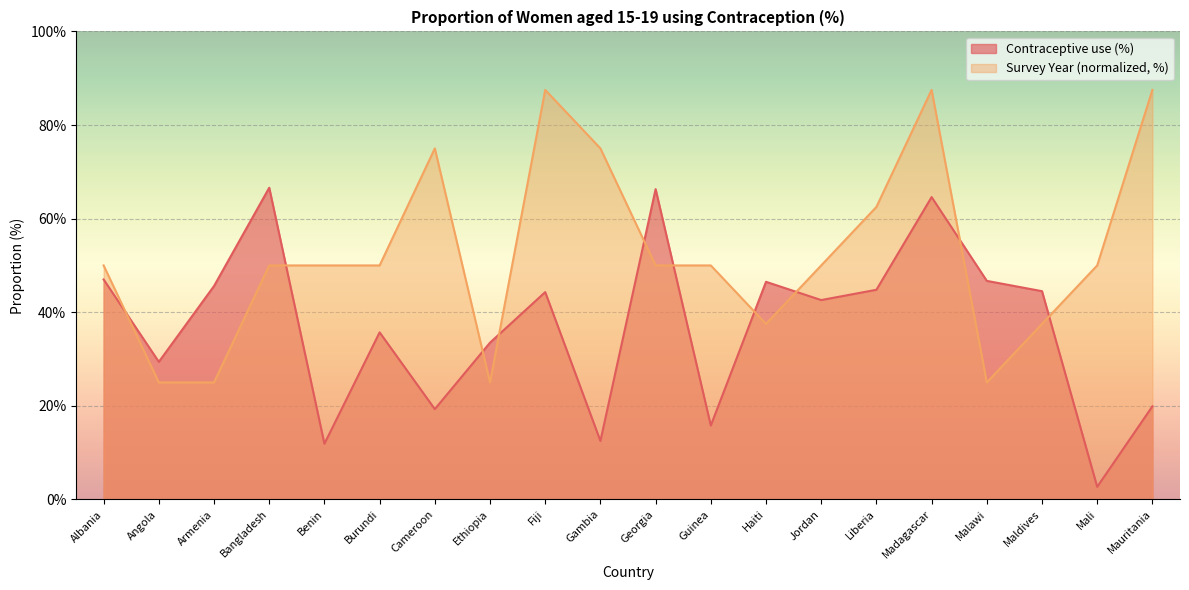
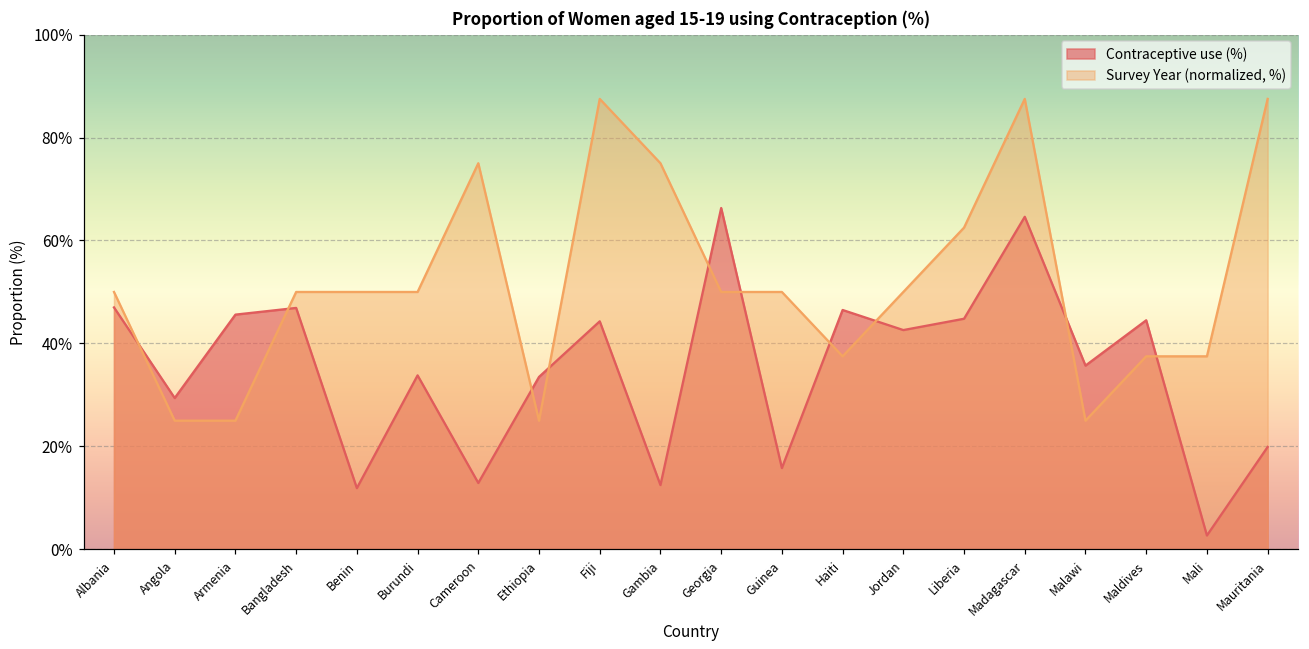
  {
    "Contraceptive use (%)": {
      "Albania": "47%",
      "Angola": "29%",
      "Armenia": "46%",
-     "Bangladesh": "67%",
+     "Bangladesh": "47%",
      "Benin": "12%",
-     "Burundi": "36%",
-     "Cameroon": "19%",
+     "Burundi": "34%",
+     "Cameroon": "13%",
      "Ethiopia": "34%",
      "Fiji": "44%",
      "Gambia": "13%",
      "Georgia": "66%",
      "Guinea": "16%",
      "Haiti": "47%",
      "Jordan": "43%",
      "Liberia": "45%",
      "Madagascar": "65%",
-     "Malawi": "47%",
+     "Malawi": "36%",
      "Maldives": "45%",
      "Mali": "3%",
      "Mauritania": "20%"
    },
    "Survey Year (normalized, %)": {
      "Albania": "50%",
      "Angola": "25%",
      "Armenia": "25%",
      "Bangladesh": "50%",
      "Benin": "50%",
      "Burundi": "50%",
      "Cameroon": "75%",
      "Ethiopia": "25%",
      "Fiji": "88%",
      "Gambia": "75%",
      "Georgia": "50%",
      "Guinea": "50%",
      "Haiti": "38%",
      "Jordan": "50%",
      "Liberia": "63%",
      "Madagascar": "88%",
      "Malawi": "25%",
      "Maldives": "38%",
-     "Mali": "50%",
+     "Mali": "38%",
      "Mauritania": "88%"
    }
  }
